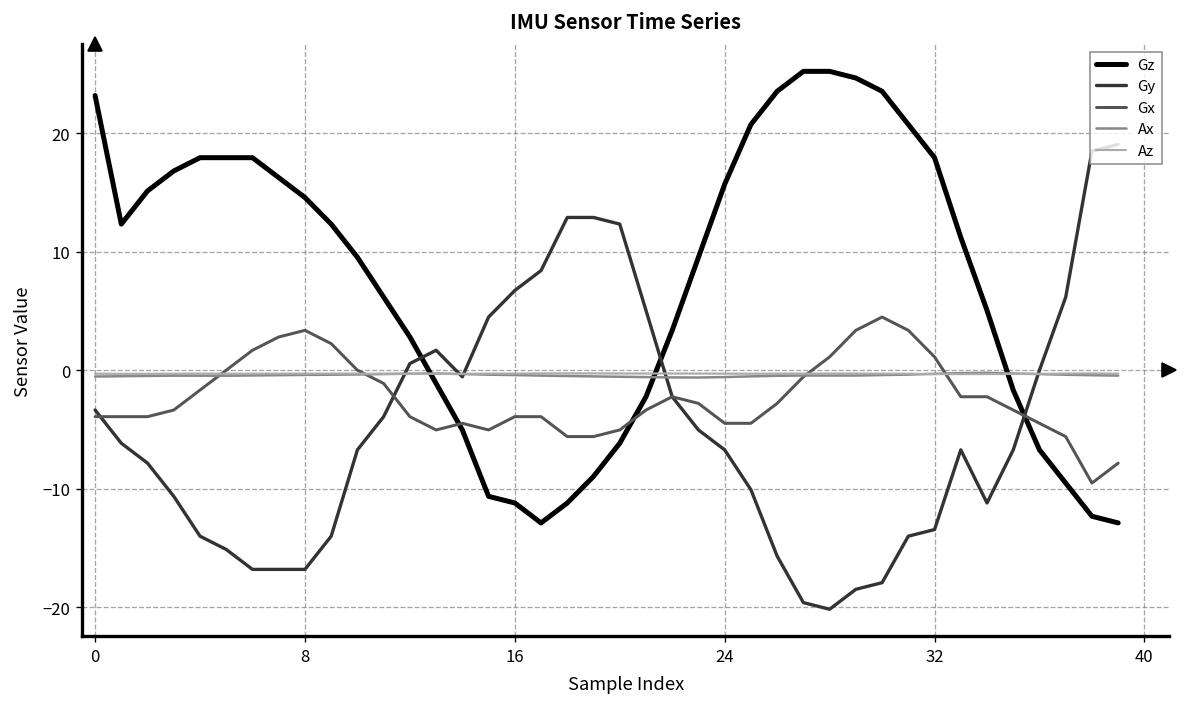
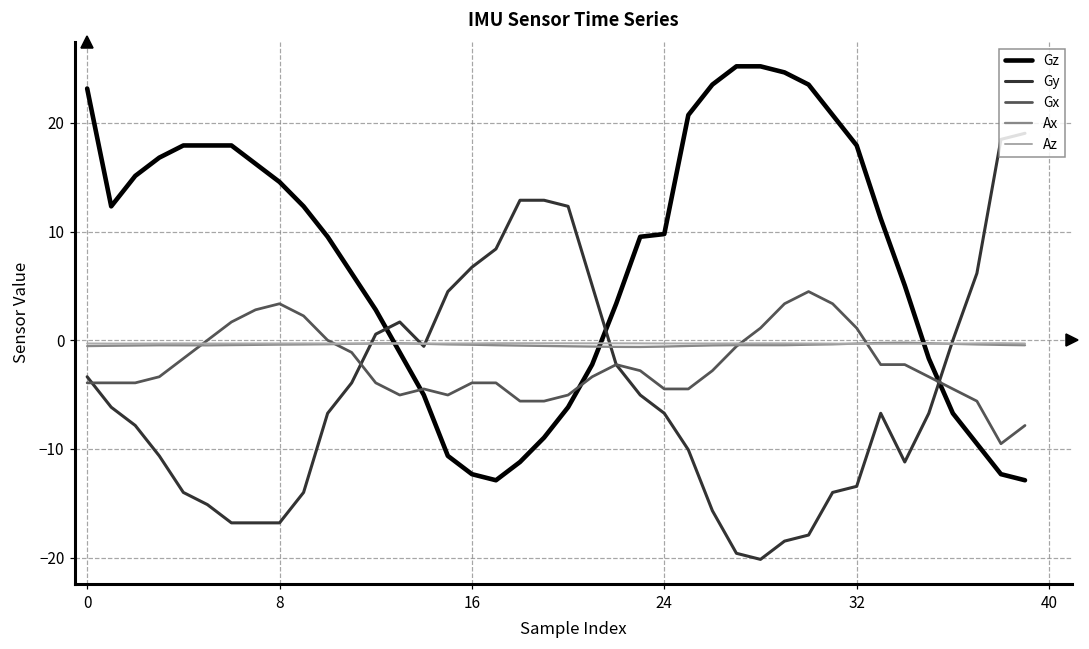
  {
    "Gz": {
      "0": 23,
      "8": 15,
-     "16": -11,
-     "24": 16,
+     "16": -12,
+     "24": 10,
      "32": 18
    }
  }
